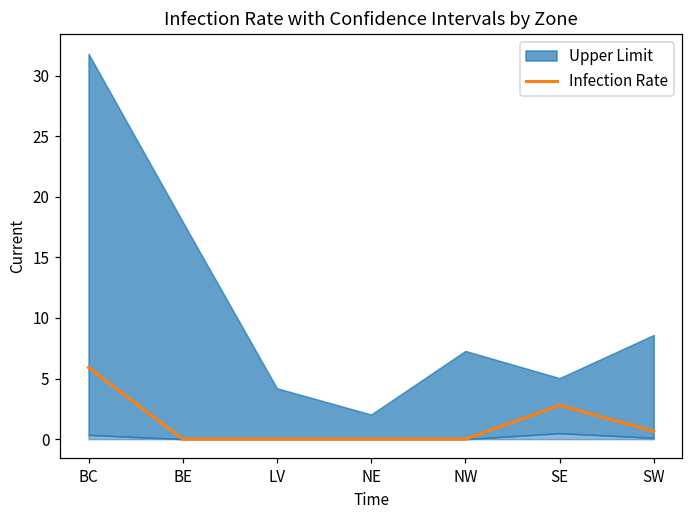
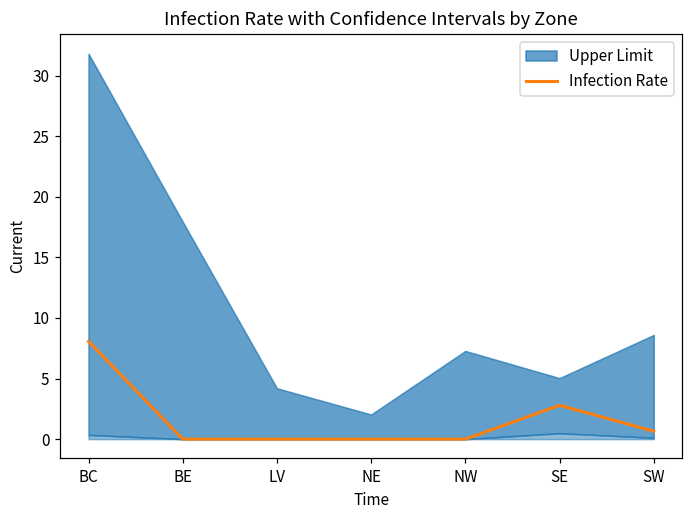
  {
    "Infection Rate": {
-     "BC": 5.9,
+     "BC": 8.1,
      "SE": 2.8,
      "SW": 0.7
    }
  }
